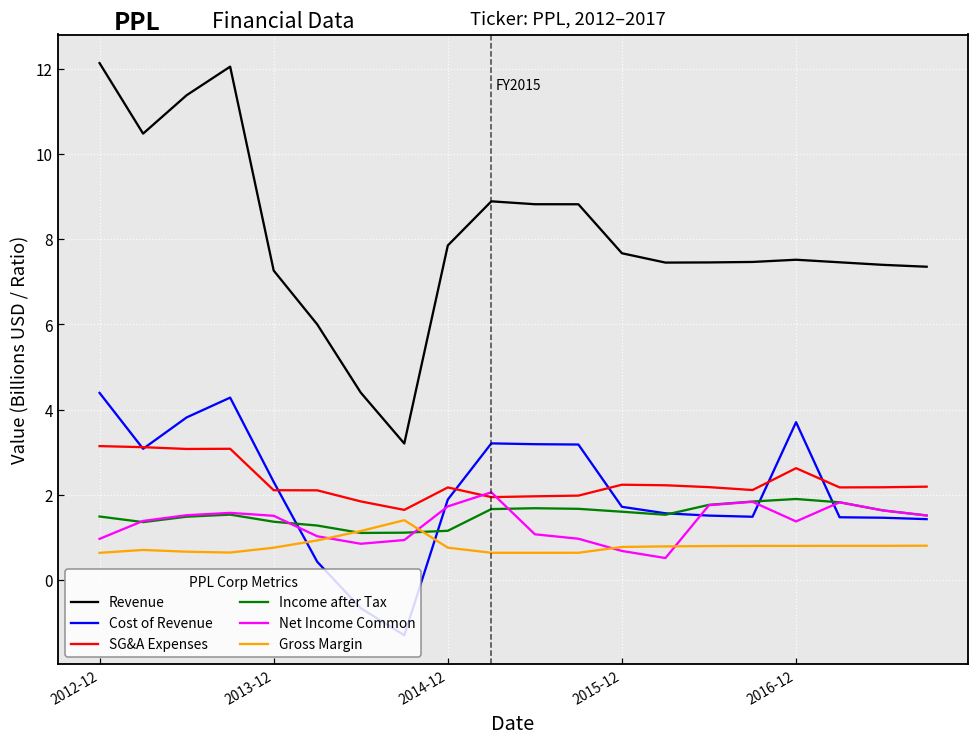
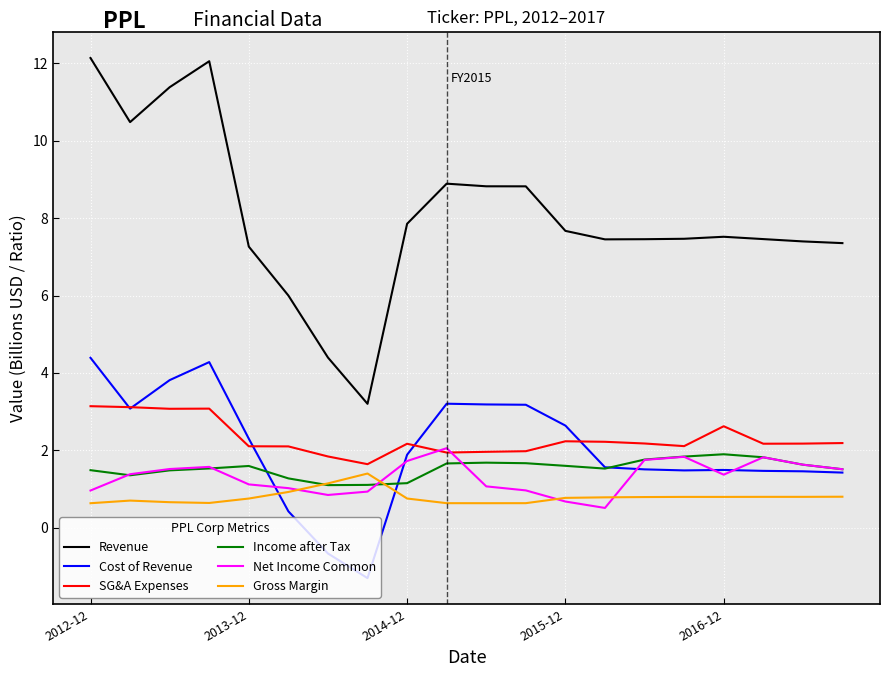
  {
    "Revenue": {
      "2012-12": 12.1,
      "2013-12": 7.3,
      "2014-12": 7.9,
      "2015-12": 7.7,
      "2016-12": 7.5
    },
    "Cost of Revenue": {
      "2012-12": 4.4,
      "2013-12": 2.3,
      "2014-12": 1.9,
-     "2015-12": 1.7,
-     "2016-12": 3.7
+     "2015-12": 2.6,
+     "2016-12": 1.5
    },
    "SG&A Expenses": {
      "2012-12": 3.1,
      "2013-12": 2.1,
      "2014-12": 2.2,
      "2015-12": 2.2,
      "2016-12": 2.6
    },
    "Income after Tax": {
      "2012-12": 1.5,
-     "2013-12": 1.4,
+     "2013-12": 1.6,
      "2014-12": 1.2,
      "2015-12": 1.6,
      "2016-12": 1.9
    },
    "Net Income Common": {
      "2012-12": 1.0,
-     "2013-12": 1.5,
+     "2013-12": 1.1,
      "2014-12": 1.7,
      "2015-12": 0.7,
      "2016-12": 1.4
    },
    "Gross Margin": {
      "2012-12": 0.6,
      "2013-12": 0.8,
      "2014-12": 0.8,
      "2015-12": 0.8,
      "2016-12": 0.8
    }
  }
